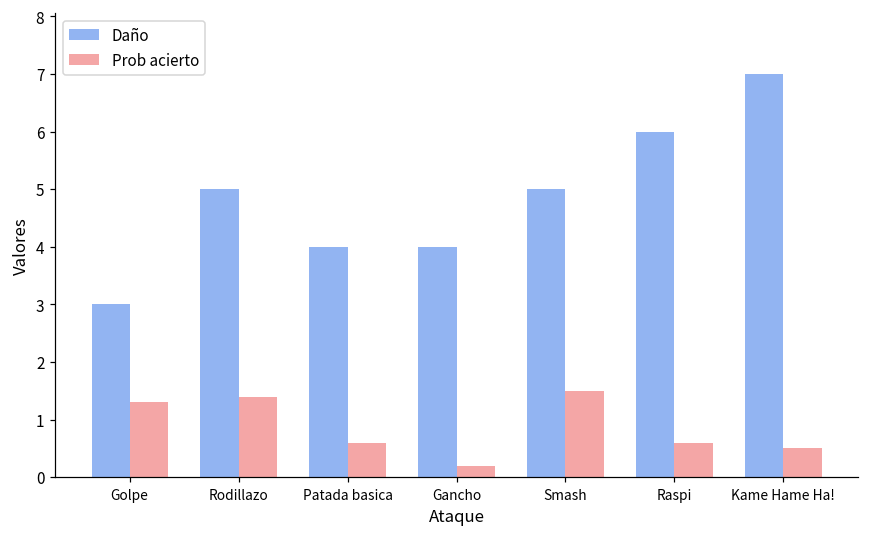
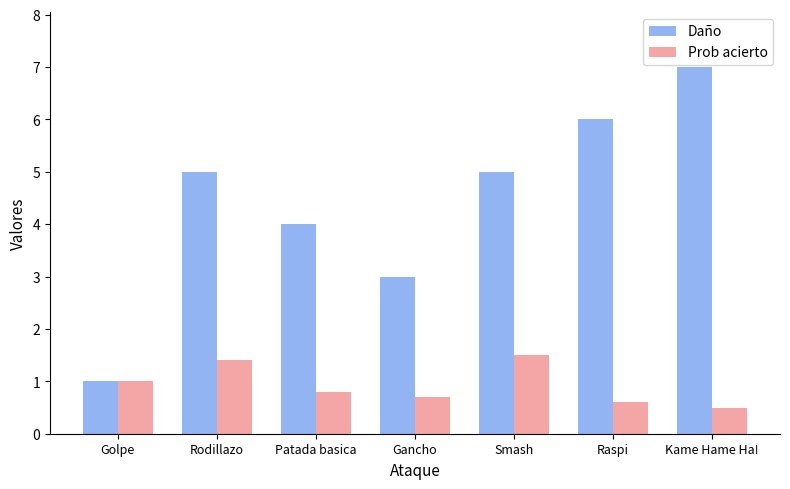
  {
    "Daño": {
-     "Golpe": 3,
+     "Golpe": 1,
      "Rodillazo": 5,
      "Patada basica": 4,
-     "Gancho": 4,
+     "Gancho": 3,
      "Smash": 5,
      "Raspi": 6,
      "Kame Hame Ha!": 7
    },
    "Prob acierto": {
-     "Golpe": 1.3,
+     "Golpe": 1.0,
      "Rodillazo": 1.4,
-     "Patada basica": 0.6,
-     "Gancho": 0.2,
+     "Patada basica": 0.8,
+     "Gancho": 0.7,
      "Smash": 1.5,
      "Raspi": 0.6,
      "Kame Hame Ha!": 0.5
    }
  }
